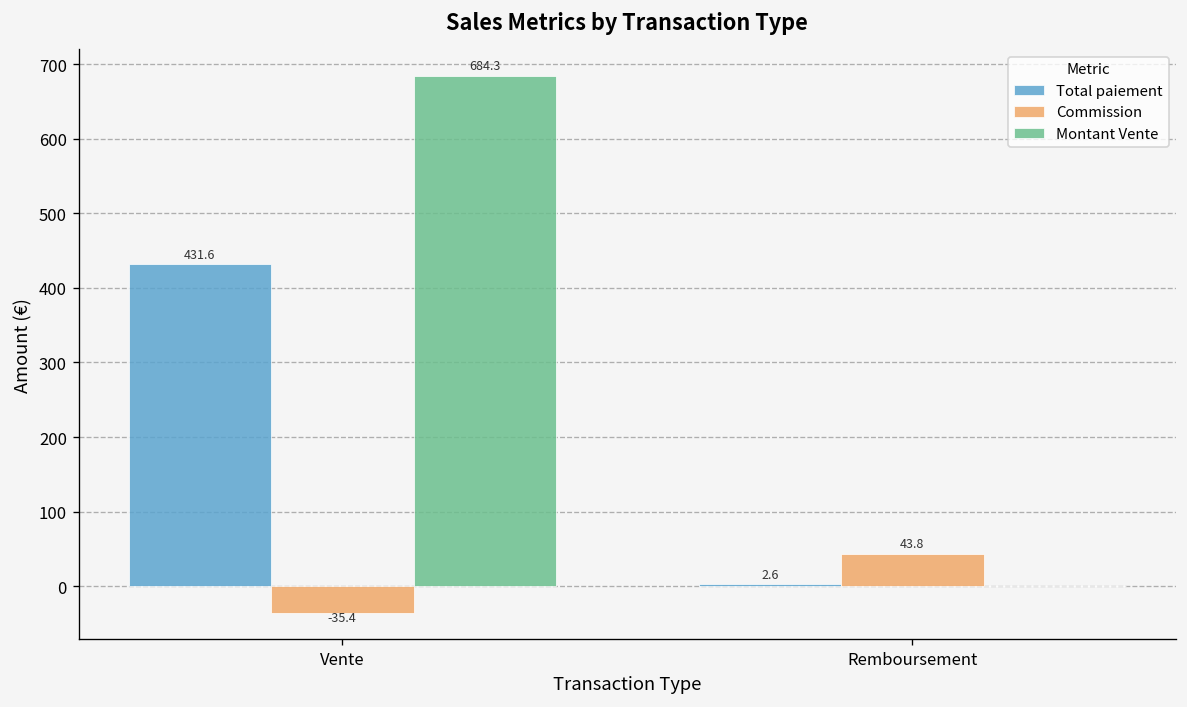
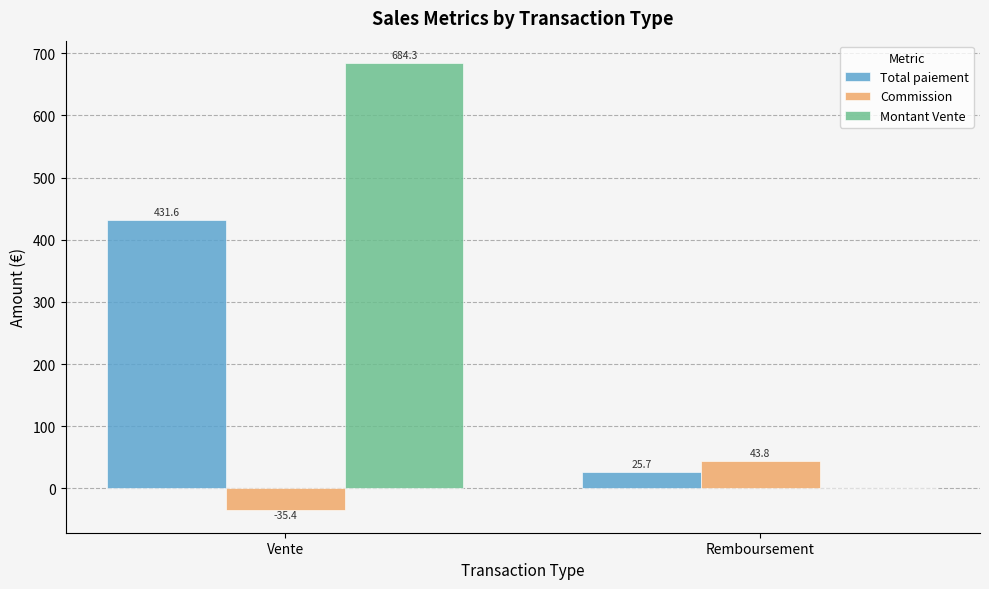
  {
    "Total paiement": {
      "Vente": 431.6,
-     "Remboursement": 2.6
+     "Remboursement": 25.7
    },
    "Commission": {
      "Vente": -35.4,
      "Remboursement": 43.8
    },
    "Montant Vente": {
      "Vente": 684.3
    }
  }
